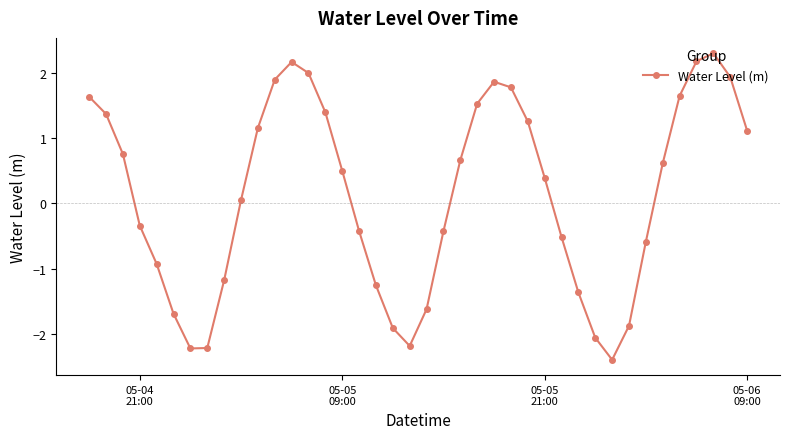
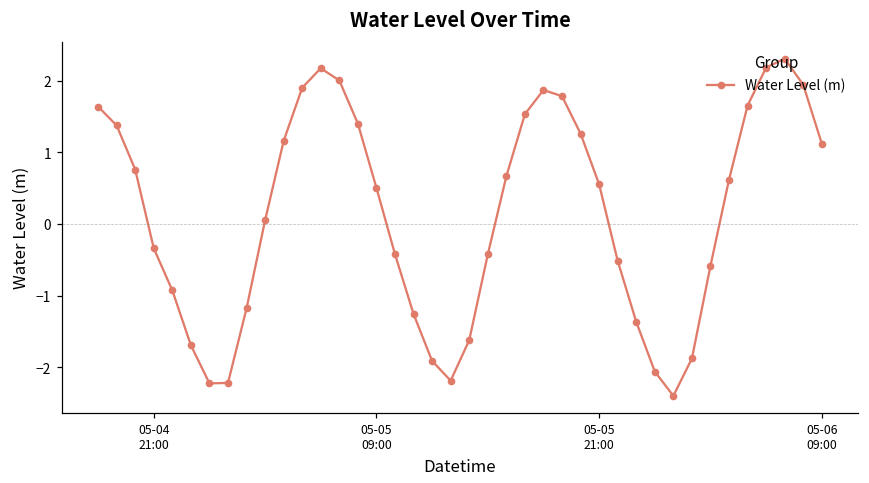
  {
    "05-04 21:00": -0.3,
    "05-05 09:00": 0.5,
-   "05-05 21:00": 0.4,
+   "05-05 21:00": 0.6,
    "05-06 09:00": 1.1
  }
